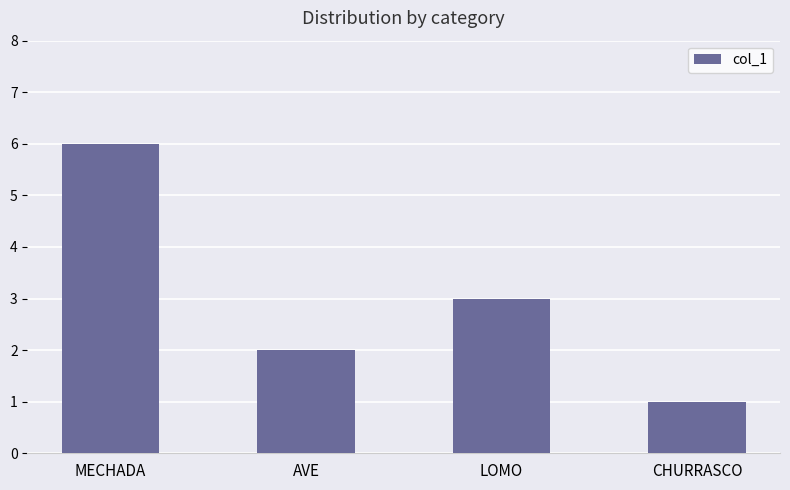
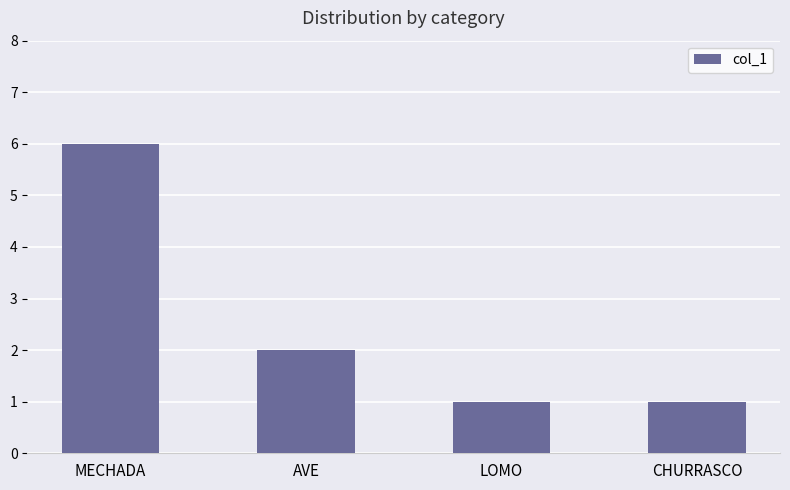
  {
    "MECHADA": 6,
    "AVE": 2,
-   "LOMO": 3,
+   "LOMO": 1,
    "CHURRASCO": 1
  }
